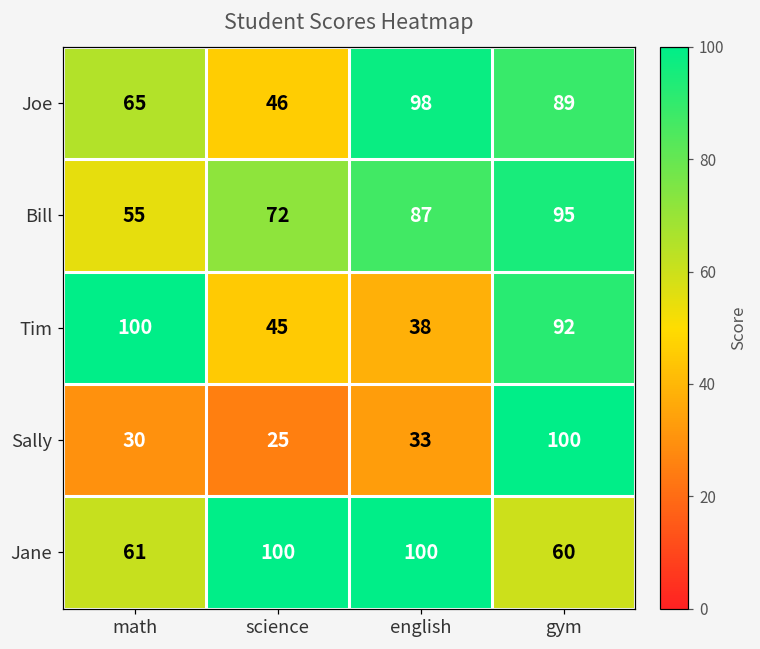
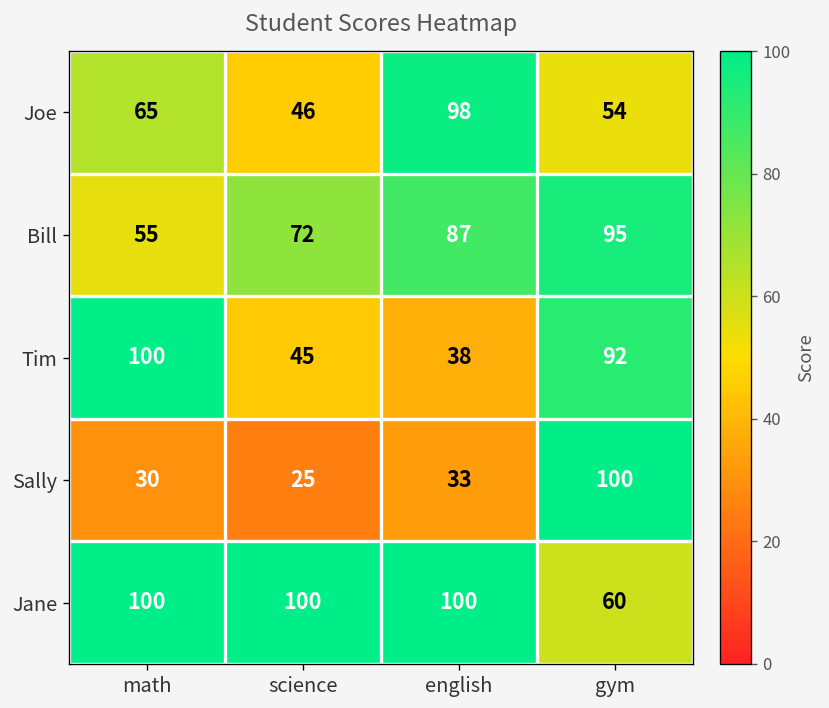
  {
    "Joe": {
      "math": 65,
      "science": 46,
      "english": 98,
-     "gym": 89
+     "gym": 54
    },
    "Bill": {
      "math": 55,
      "science": 72,
      "english": 87,
      "gym": 95
    },
    "Tim": {
      "math": 100,
      "science": 45,
      "english": 38,
      "gym": 92
    },
    "Sally": {
      "math": 30,
      "science": 25,
      "english": 33,
      "gym": 100
    },
    "Jane": {
-     "math": 61,
+     "math": 100,
      "science": 100,
      "english": 100,
      "gym": 60
    }
  }
